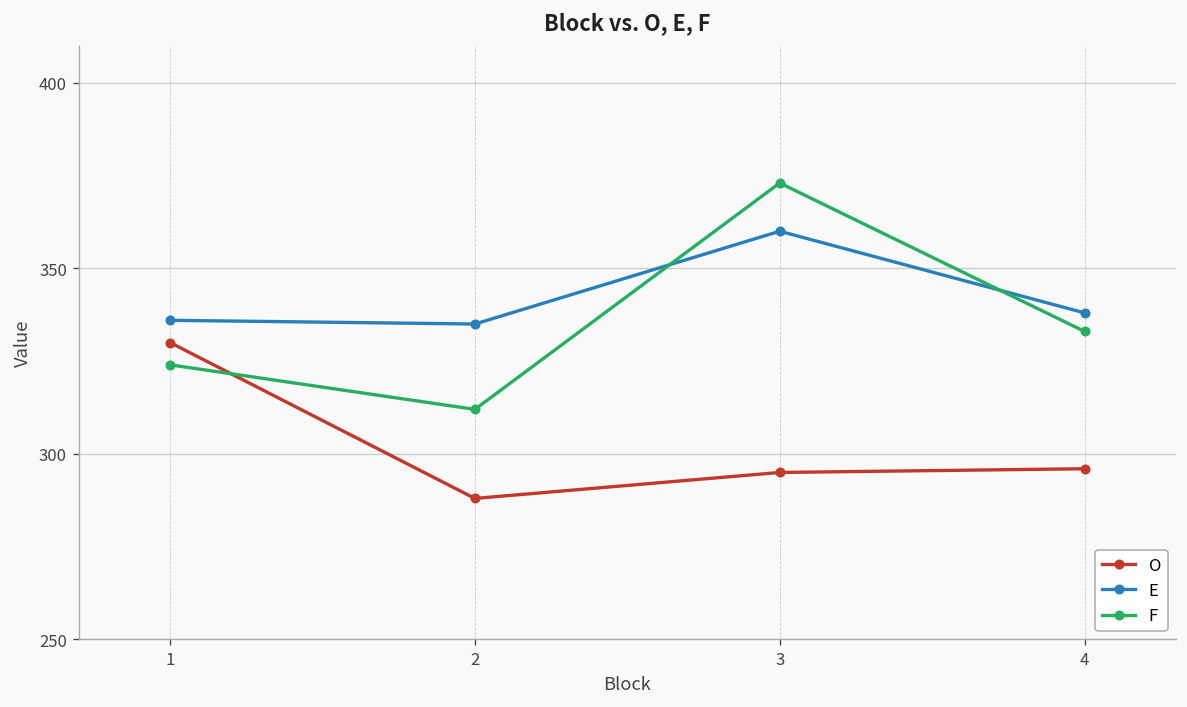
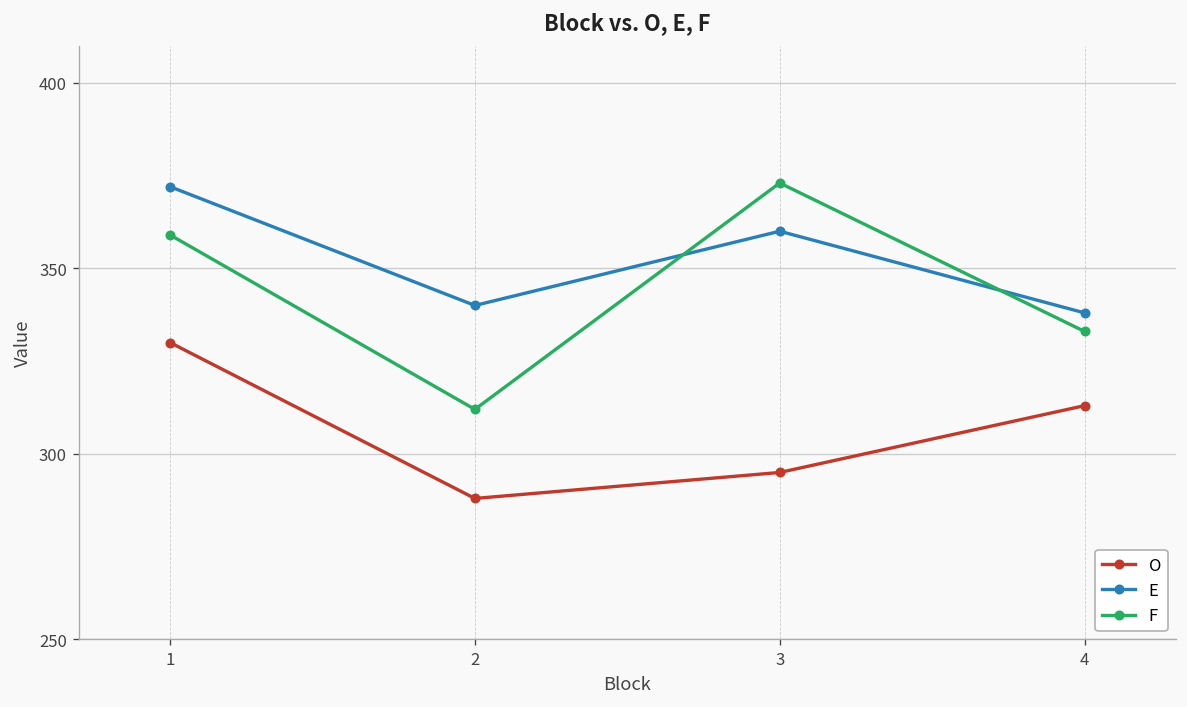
  {
    "O": {
      "1": 330,
      "2": 288,
      "3": 295,
-     "4": 296
+     "4": 313
    },
    "E": {
-     "1": 336,
-     "2": 335,
+     "1": 372,
+     "2": 340,
      "3": 360,
      "4": 338
    },
    "F": {
-     "1": 324,
+     "1": 359,
      "2": 312,
      "3": 373,
      "4": 333
    }
  }
